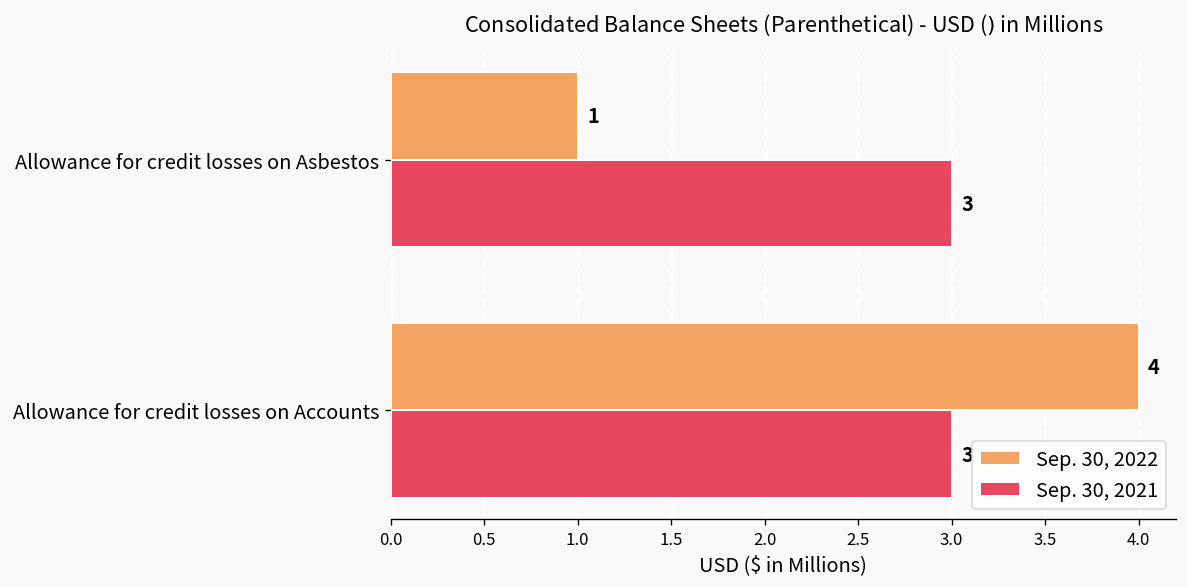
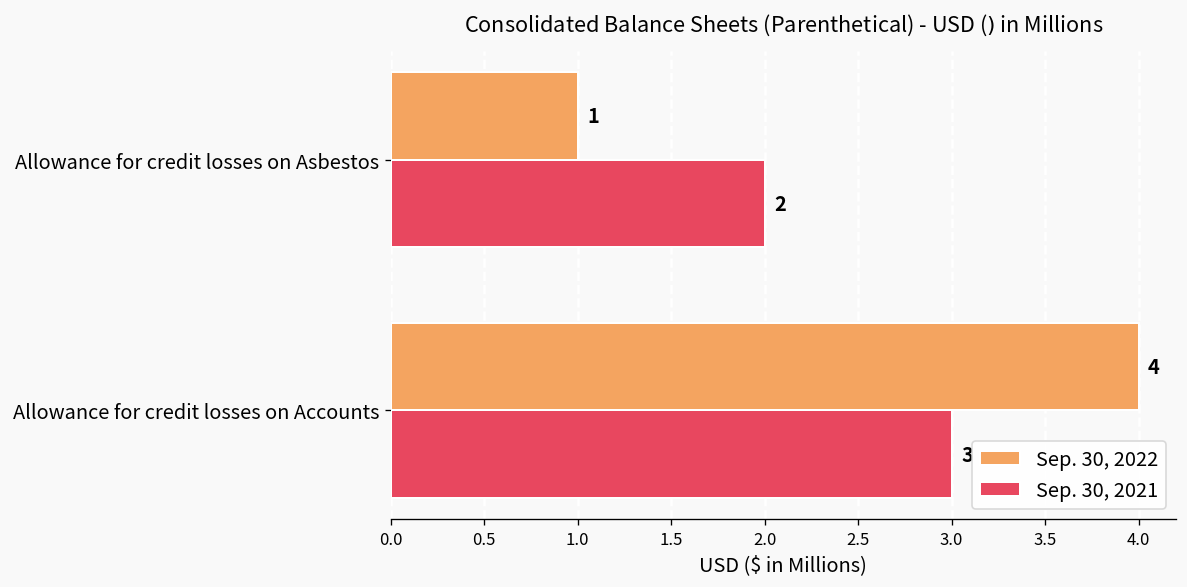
  {
    "Sep. 30, 2022": {
      "Allowance for credit losses on Asbestos": 1,
      "Allowance for credit losses on Accounts": 4
    },
    "Sep. 30, 2021": {
-     "Allowance for credit losses on Asbestos": 3
+     "Allowance for credit losses on Asbestos": 2
    }
  }
